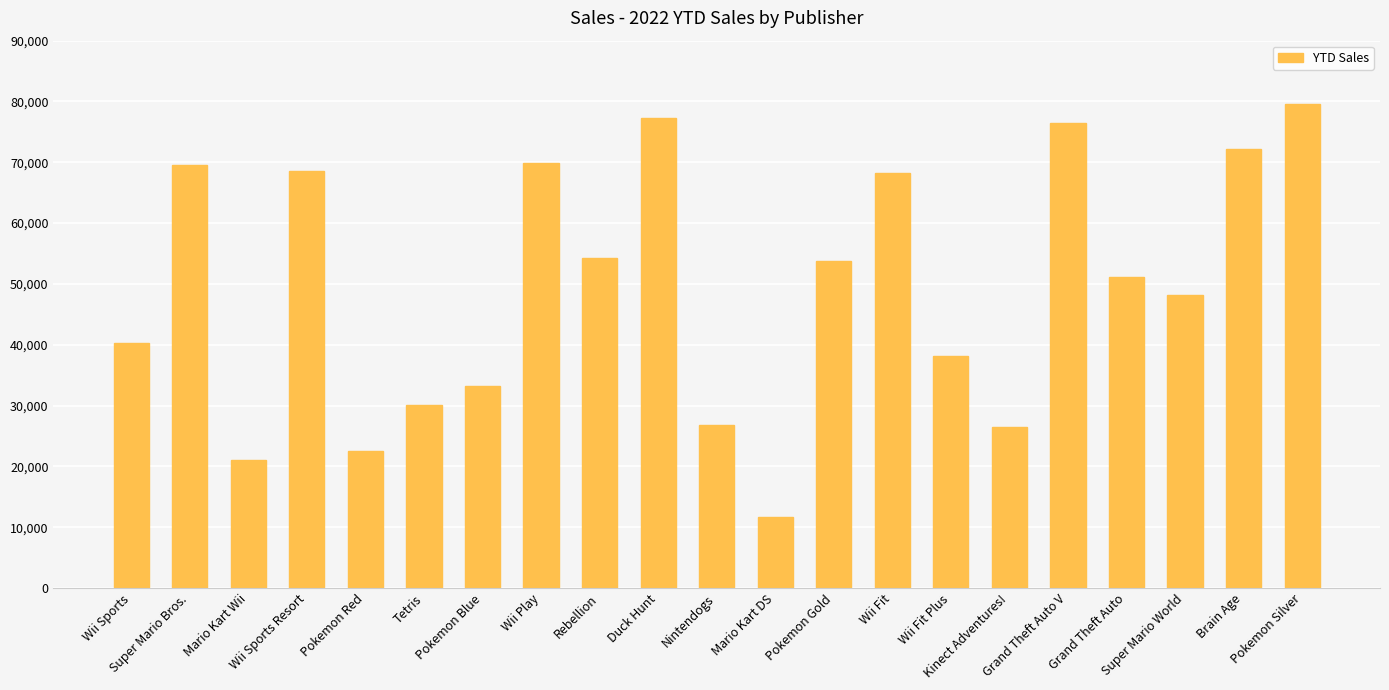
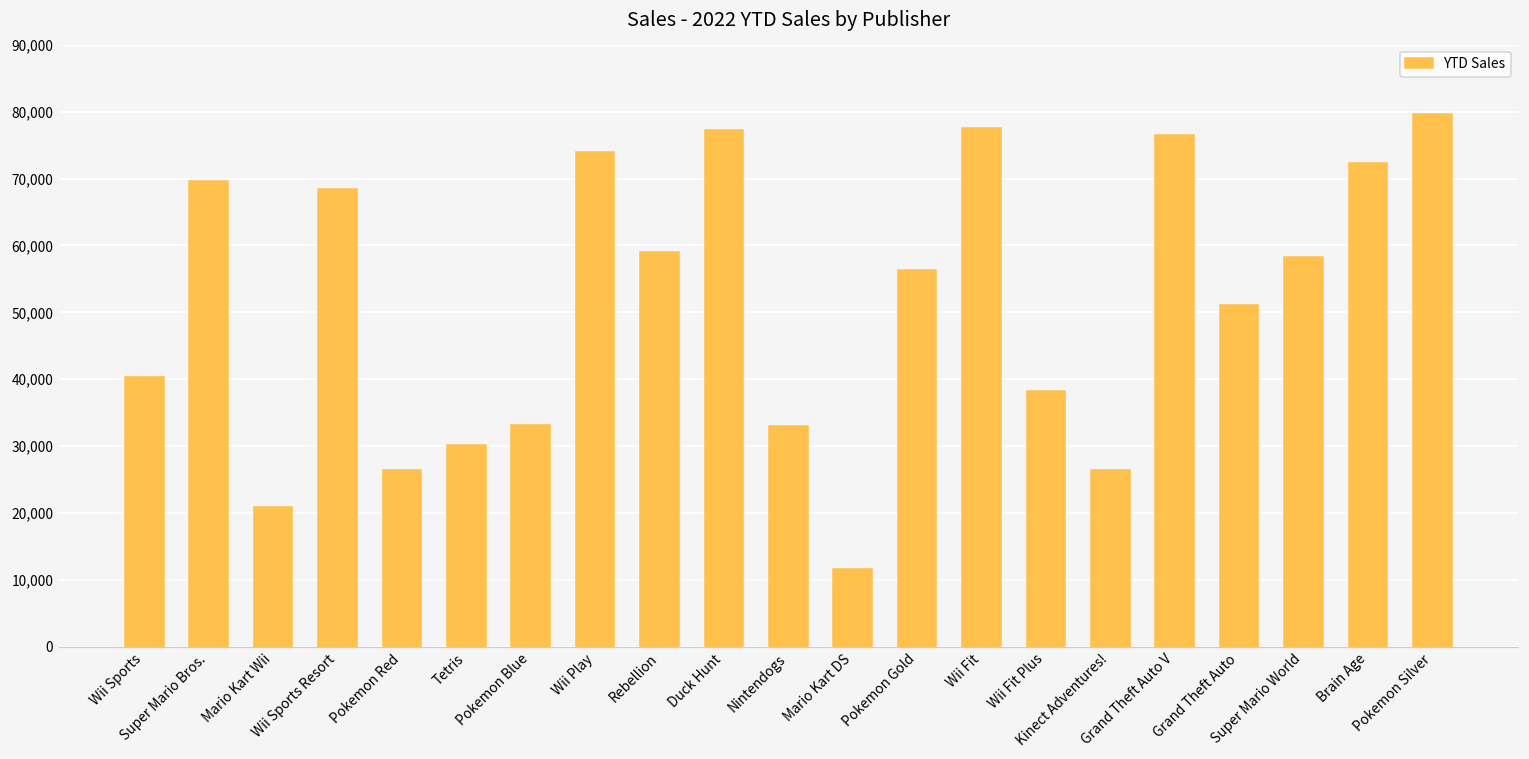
  {
    "Wii Sports": "40,000",
    "Super Mario Bros.": "70,000",
    "Mario Kart Wii": "21,000",
    "Wii Sports Resort": "68,000",
-   "Pokemon Red": "23,000",
+   "Pokemon Red": "26,000",
    "Tetris": "30,000",
    "Pokemon Blue": "33,000",
-   "Wii Play": "70,000",
-   "Rebellion": "54,000",
+   "Wii Play": "74,000",
+   "Rebellion": "59,000",
    "Duck Hunt": "77,000",
-   "Nintendogs": "27,000",
+   "Nintendogs": "33,000",
    "Mario Kart DS": "12,000",
-   "Pokemon Gold": "54,000",
-   "Wii Fit": "68,000",
+   "Pokemon Gold": "56,000",
+   "Wii Fit": "78,000",
    "Wii Fit Plus": "38,000",
    "Kinect Adventures!": "26,000",
    "Grand Theft Auto V": "77,000",
    "Grand Theft Auto": "51,000",
-   "Super Mario World": "48,000",
+   "Super Mario World": "58,000",
    "Brain Age": "72,000",
    "Pokemon Silver": "80,000"
  }
